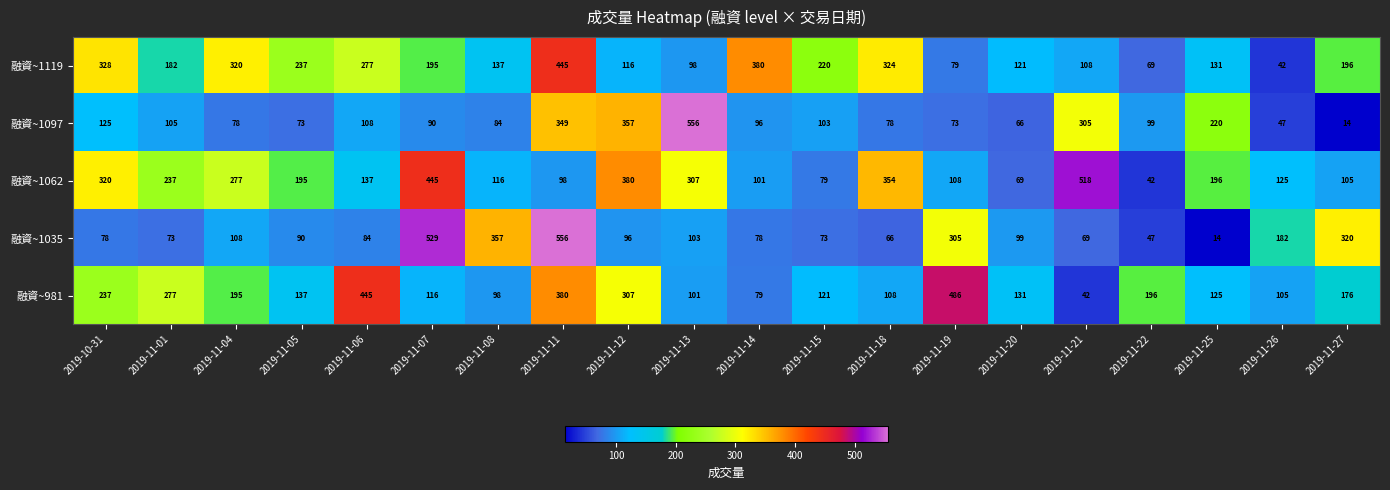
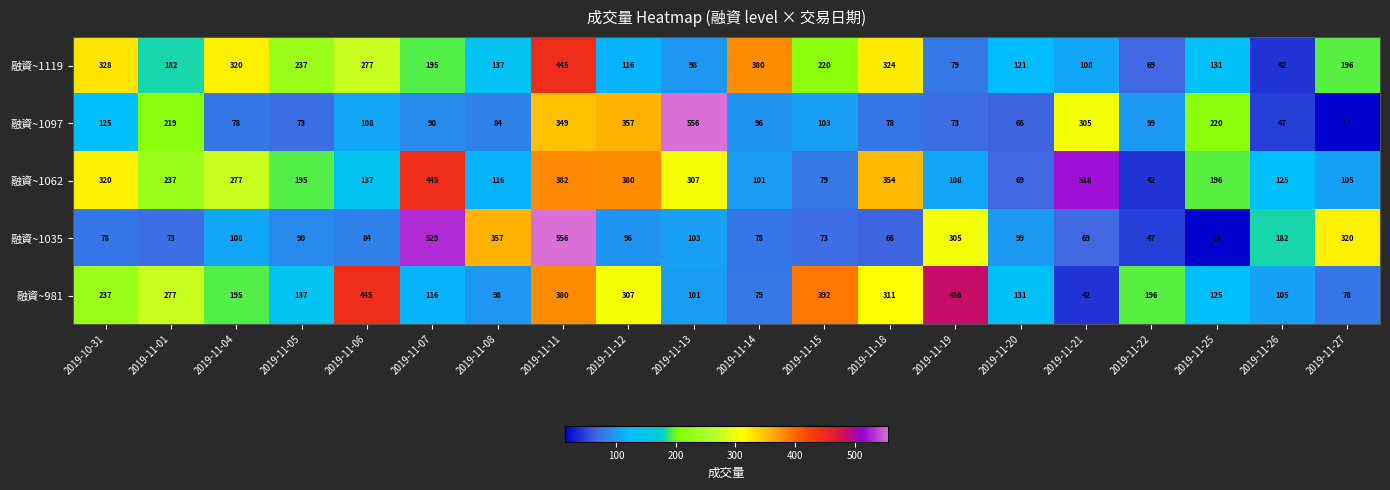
  {
    "融資~1119": {
      "2019-10-31": 328,
      "2019-11-01": 182,
      "2019-11-04": 320,
      "2019-11-05": 237,
      "2019-11-06": 277,
      "2019-11-07": 195,
      "2019-11-08": 137,
      "2019-11-11": 445,
      "2019-11-12": 116,
      "2019-11-13": 98,
      "2019-11-14": 380,
      "2019-11-15": 220,
      "2019-11-18": 324,
      "2019-11-19": 79,
      "2019-11-20": 121,
      "2019-11-21": 108,
      "2019-11-22": 69,
      "2019-11-25": 131,
      "2019-11-26": 42,
      "2019-11-27": 196
    },
    "融資~1097": {
      "2019-10-31": 125,
-     "2019-11-01": 105,
+     "2019-11-01": 219,
      "2019-11-04": 78,
      "2019-11-05": 73,
      "2019-11-06": 108,
      "2019-11-07": 90,
      "2019-11-08": 84,
      "2019-11-11": 349,
      "2019-11-12": 357,
      "2019-11-13": 556,
      "2019-11-14": 96,
      "2019-11-15": 103,
      "2019-11-18": 78,
      "2019-11-19": 73,
      "2019-11-20": 66,
      "2019-11-21": 305,
      "2019-11-22": 99,
      "2019-11-25": 220,
      "2019-11-26": 47,
      "2019-11-27": 14
    },
    "融資~1062": {
      "2019-10-31": 320,
      "2019-11-01": 237,
      "2019-11-04": 277,
      "2019-11-05": 195,
      "2019-11-06": 137,
      "2019-11-07": 445,
      "2019-11-08": 116,
-     "2019-11-11": 98,
+     "2019-11-11": 382,
      "2019-11-12": 380,
      "2019-11-13": 307,
      "2019-11-14": 101,
      "2019-11-15": 79,
      "2019-11-18": 354,
      "2019-11-19": 108,
      "2019-11-20": 69,
      "2019-11-21": 518,
      "2019-11-22": 42,
      "2019-11-25": 196,
      "2019-11-26": 125,
      "2019-11-27": 105
    },
    "融資~1035": {
      "2019-10-31": 78,
      "2019-11-01": 73,
      "2019-11-04": 108,
      "2019-11-05": 90,
      "2019-11-06": 84,
      "2019-11-07": 529,
      "2019-11-08": 357,
      "2019-11-11": 556,
      "2019-11-12": 96,
      "2019-11-13": 103,
      "2019-11-14": 78,
      "2019-11-15": 73,
      "2019-11-18": 66,
      "2019-11-19": 305,
      "2019-11-20": 99,
      "2019-11-21": 69,
      "2019-11-22": 47,
      "2019-11-25": 14,
      "2019-11-26": 182,
      "2019-11-27": 320
    },
    "融資~981": {
      "2019-10-31": 237,
      "2019-11-01": 277,
      "2019-11-04": 195,
      "2019-11-05": 137,
      "2019-11-06": 445,
      "2019-11-07": 116,
      "2019-11-08": 98,
      "2019-11-11": 380,
      "2019-11-12": 307,
      "2019-11-13": 101,
      "2019-11-14": 79,
-     "2019-11-15": 121,
-     "2019-11-18": 108,
+     "2019-11-15": 392,
+     "2019-11-18": 311,
      "2019-11-19": 486,
      "2019-11-20": 131,
      "2019-11-21": 42,
      "2019-11-22": 196,
      "2019-11-25": 125,
      "2019-11-26": 105,
-     "2019-11-27": 176
+     "2019-11-27": 78
    }
  }
